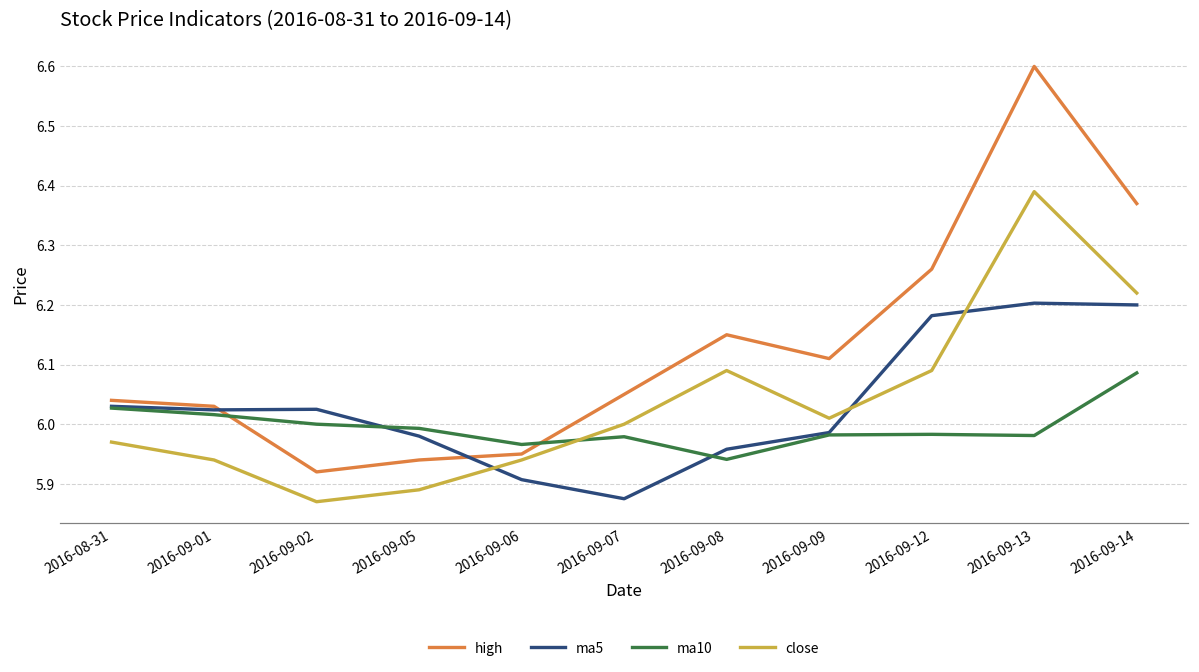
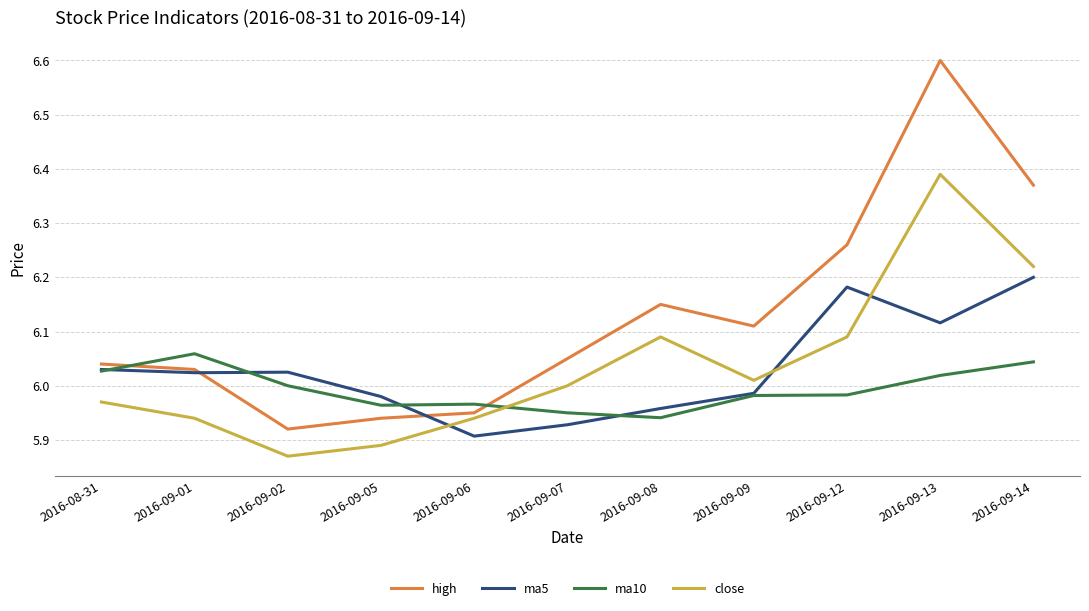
  {
    "ma5": {
      "2016-09-01": 6.02,
      "2016-09-02": 6.03,
      "2016-09-05": 5.98,
      "2016-09-06": 5.91,
-     "2016-09-07": 5.88,
+     "2016-09-07": 5.93,
      "2016-09-08": 5.96,
      "2016-09-12": 6.18,
-     "2016-09-13": 6.20,
+     "2016-09-13": 6.12,
      "2016-09-14": 6.20
    },
    "ma10": {
-     "2016-09-01": 6.02,
+     "2016-09-01": 6.06,
      "2016-09-02": 6.00,
-     "2016-09-05": 5.99,
+     "2016-09-05": 5.96,
      "2016-09-06": 5.97,
-     "2016-09-07": 5.98,
+     "2016-09-07": 5.95,
      "2016-09-08": 5.94,
      "2016-09-12": 5.98,
-     "2016-09-13": 5.98,
-     "2016-09-14": 6.09
+     "2016-09-13": 6.02,
+     "2016-09-14": 6.04
    }
  }
